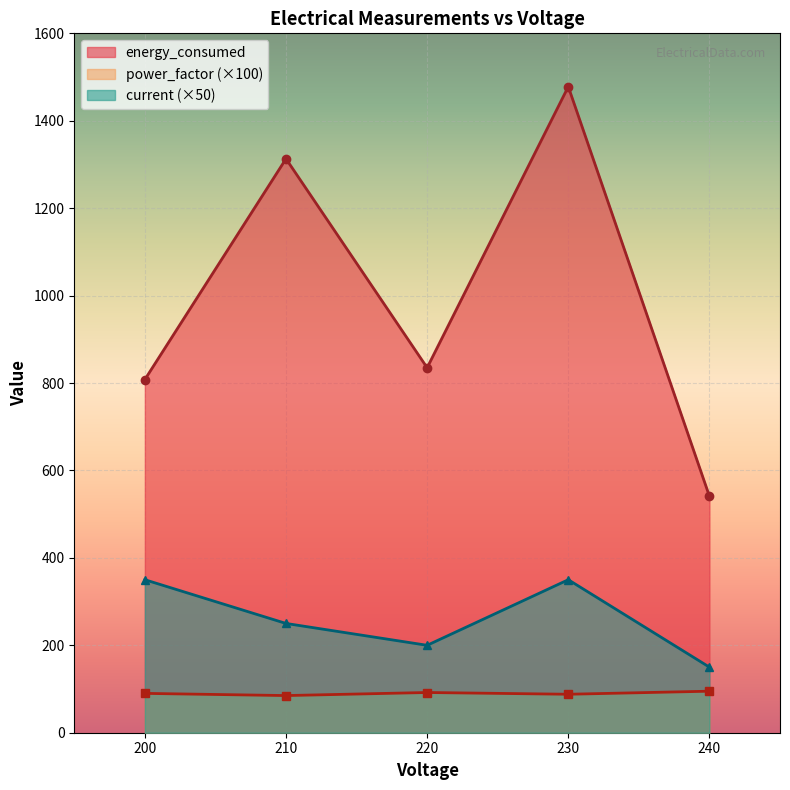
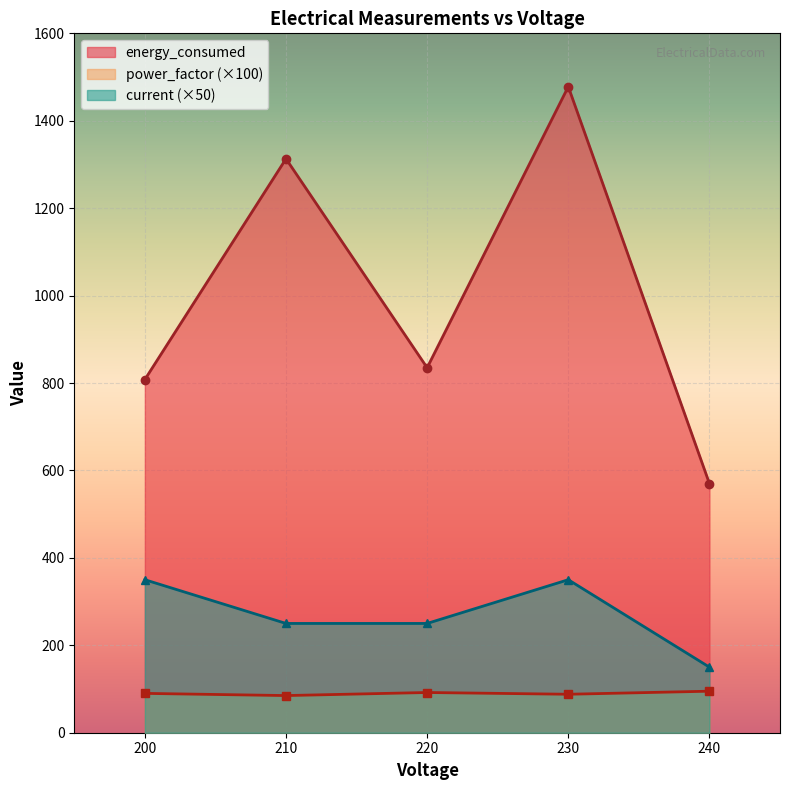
  {
    "energy_consumed": {
      "200": 810,
      "210": 1310,
      "220": 840,
      "230": 1480,
-     "240": 540
+     "240": 570
    },
    "power_factor (×100)": {
      "200": 90,
      "210": 90,
      "220": 90,
      "230": 90,
      "240": 100
    },
    "current (×50)": {
      "200": 350,
      "210": 250,
-     "220": 200,
+     "220": 250,
      "230": 350,
      "240": 150
    }
  }
